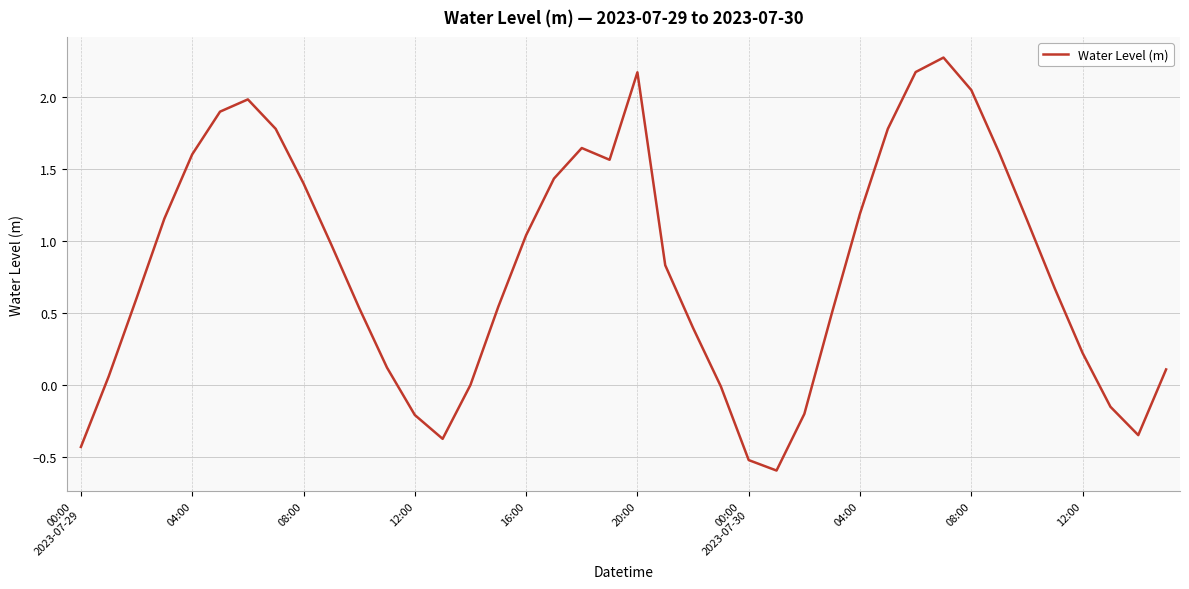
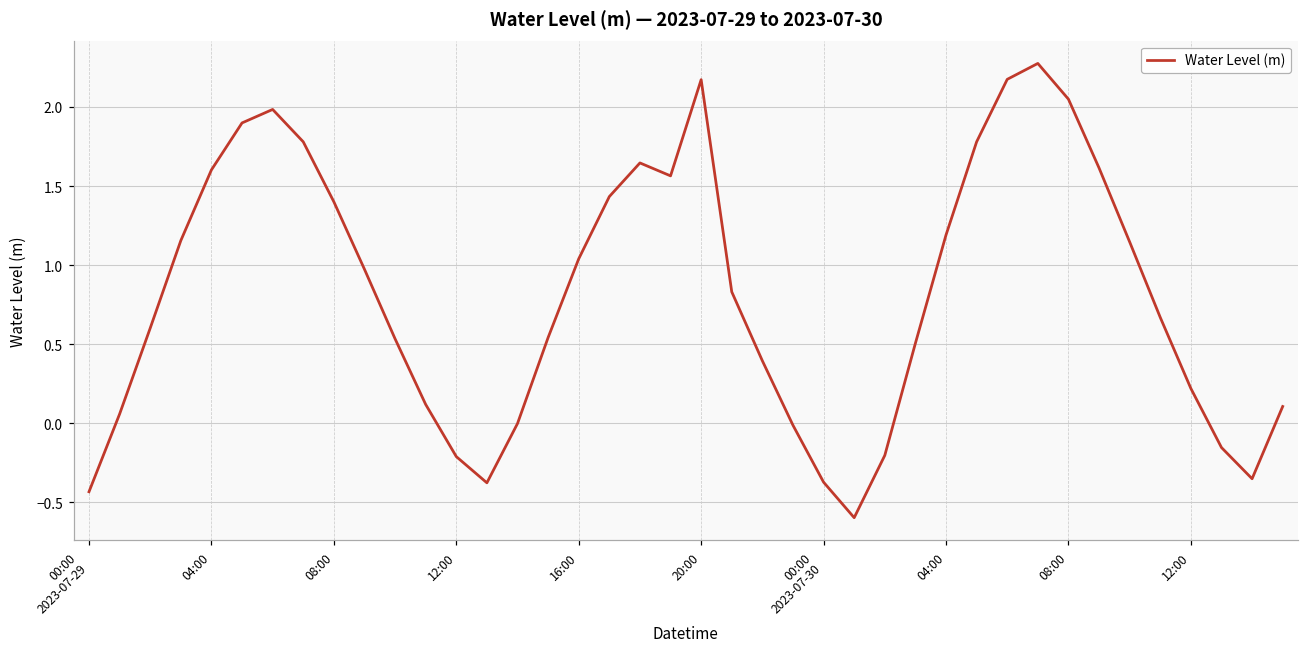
  {
    "00:00 2023-07-29": -0.43,
    "16:00": 1.04,
    "20:00": 2.17,
-   "00:00 2023-07-30": -0.52
+   "00:00 2023-07-30": -0.37
  }
